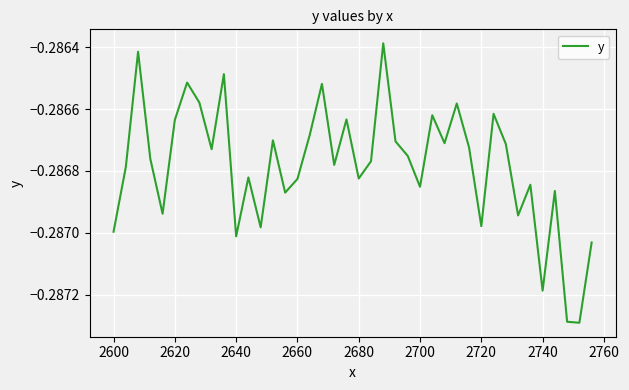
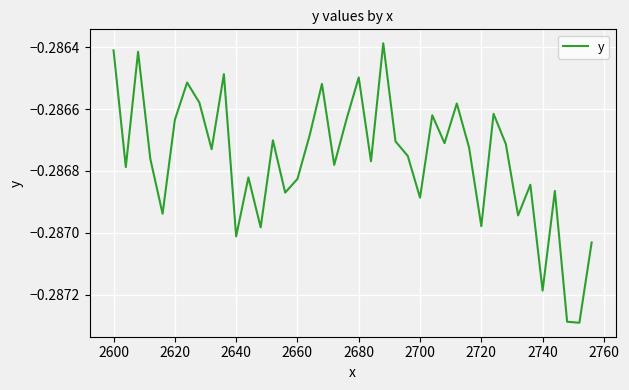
  {
-   "2600": -0.28700,
+   "2600": -0.28641,
    "2620": -0.28663,
    "2640": -0.28701,
    "2660": -0.28683,
-   "2680": -0.28682,
-   "2700": -0.28685,
+   "2680": -0.28650,
+   "2700": -0.28689,
    "2720": -0.28698,
    "2740": -0.28719
  }
